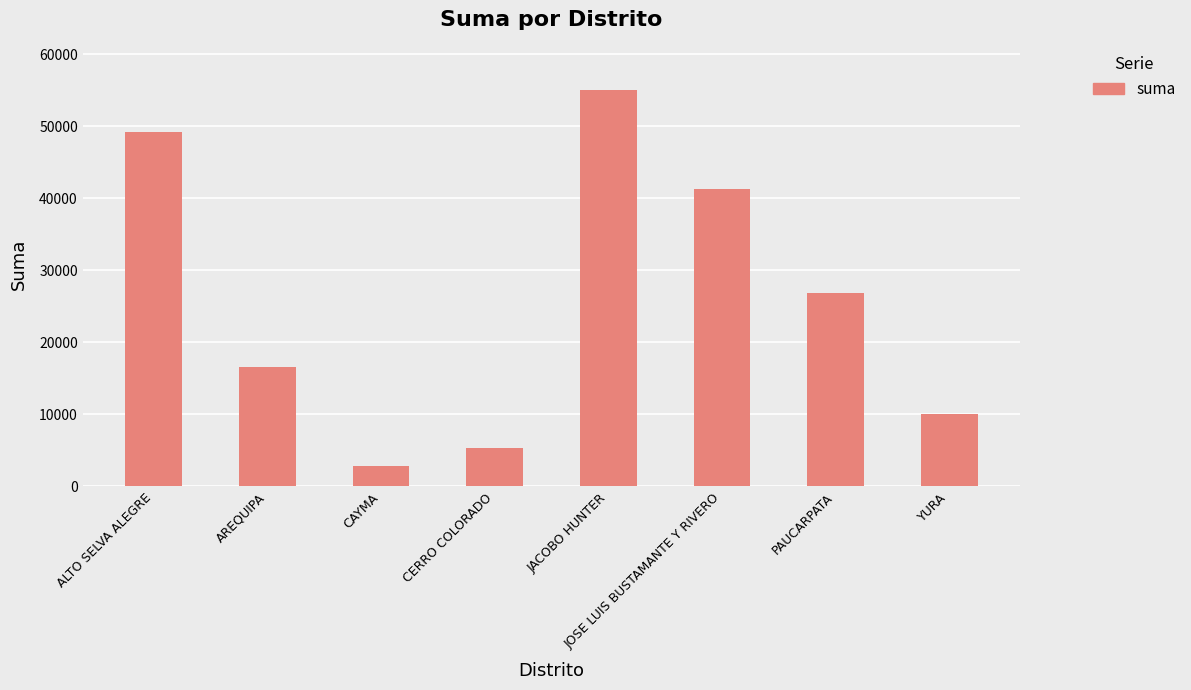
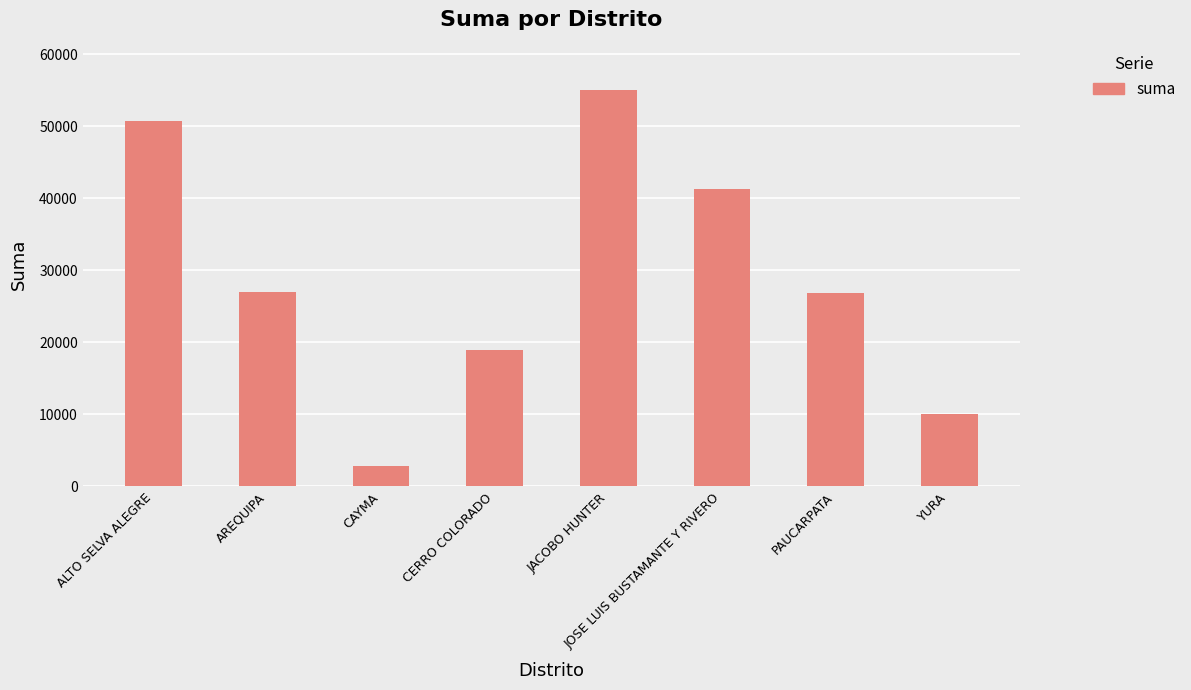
  {
-   "ALTO SELVA ALEGRE": 49000,
-   "AREQUIPA": 17000,
+   "ALTO SELVA ALEGRE": 51000,
+   "AREQUIPA": 27000,
    "CAYMA": 3000,
-   "CERRO COLORADO": 5000,
+   "CERRO COLORADO": 19000,
    "JACOBO HUNTER": 55000,
    "JOSE LUIS BUSTAMANTE Y RIVERO": 41000,
    "PAUCARPATA": 27000,
    "YURA": 10000
  }
